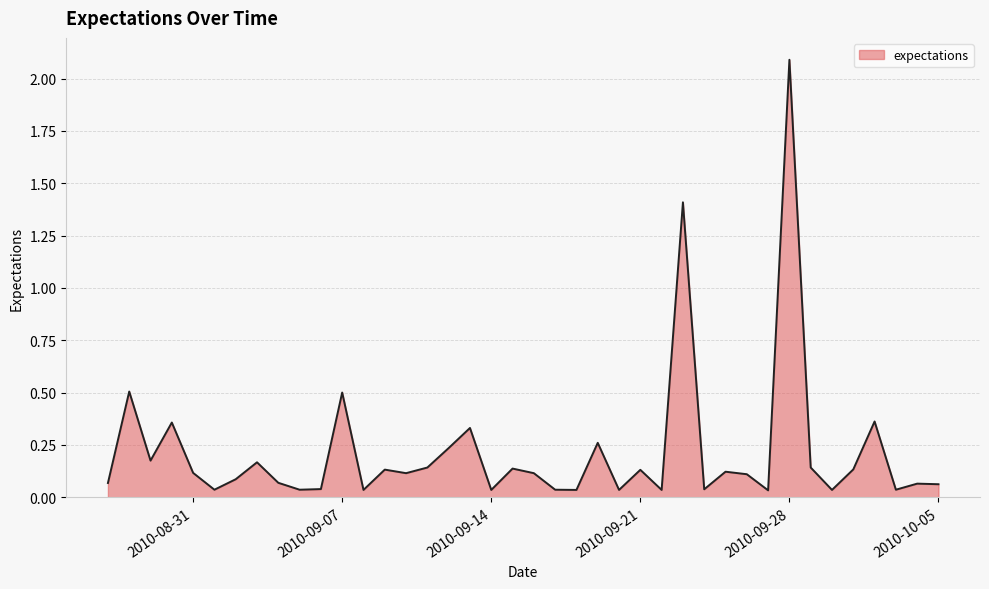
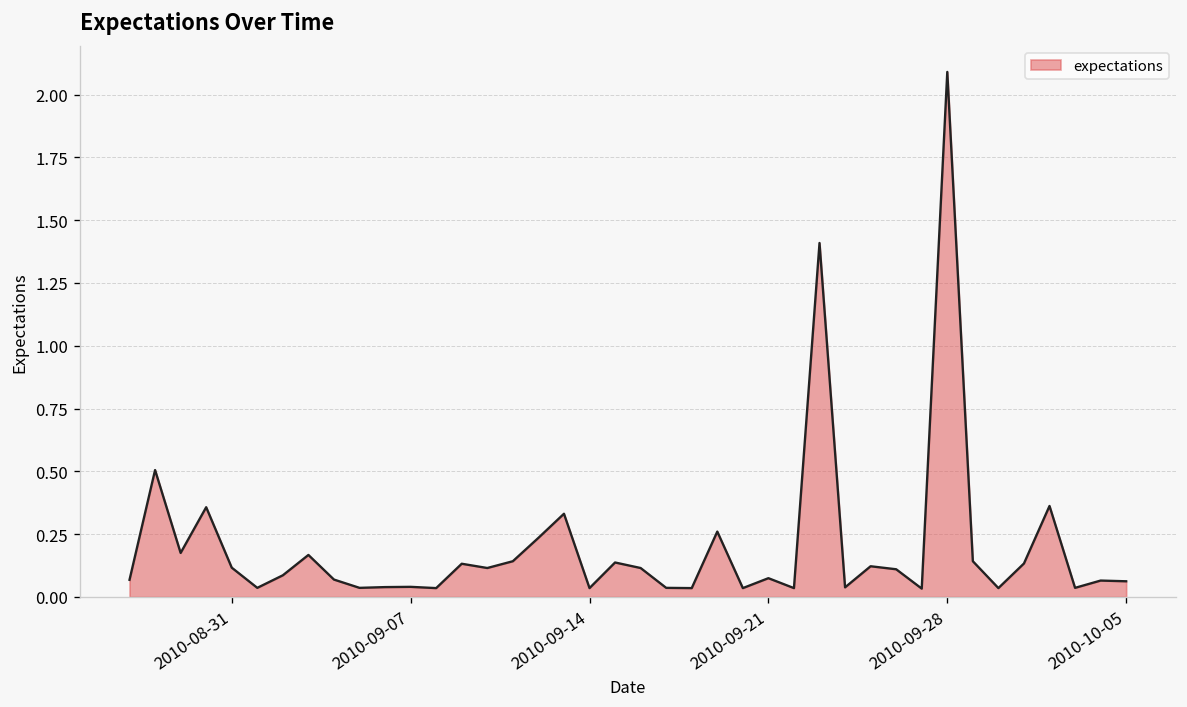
  {
    "2010-08-31": 0.12,
-   "2010-09-07": 0.50,
+   "2010-09-07": 0.04,
    "2010-09-14": 0.03,
-   "2010-09-21": 0.13,
+   "2010-09-21": 0.07,
    "2010-09-28": 2.09,
    "2010-10-05": 0.06
  }
